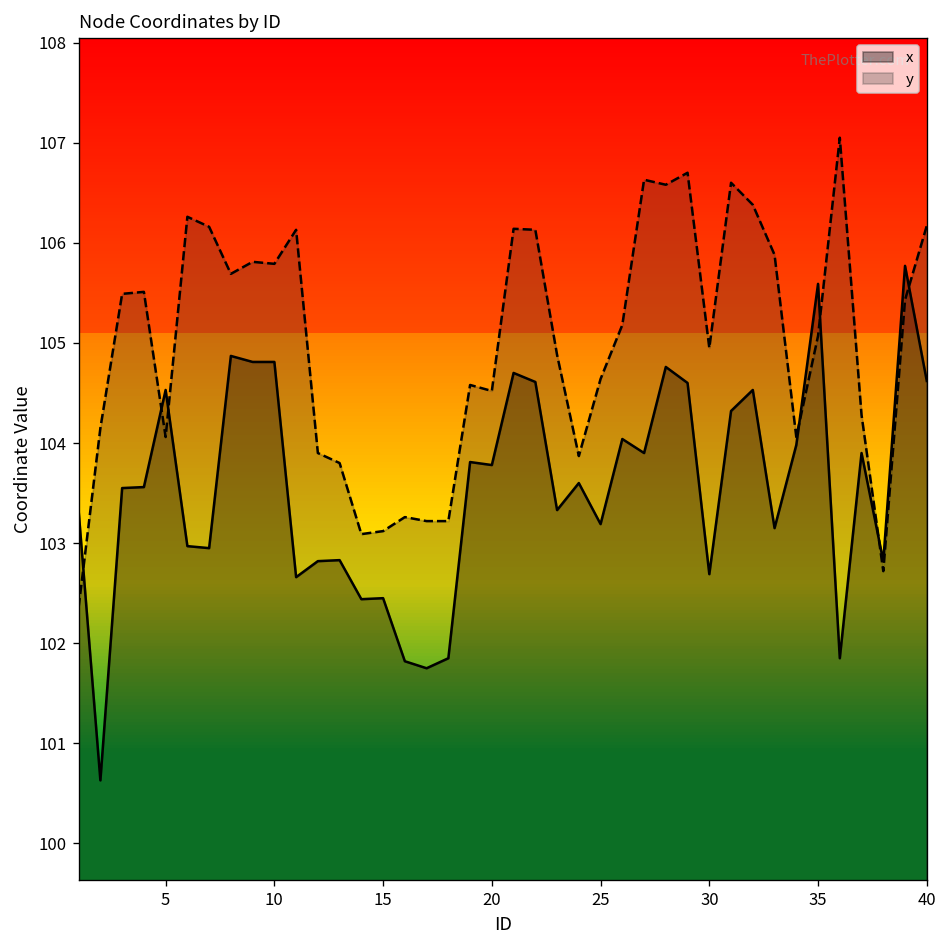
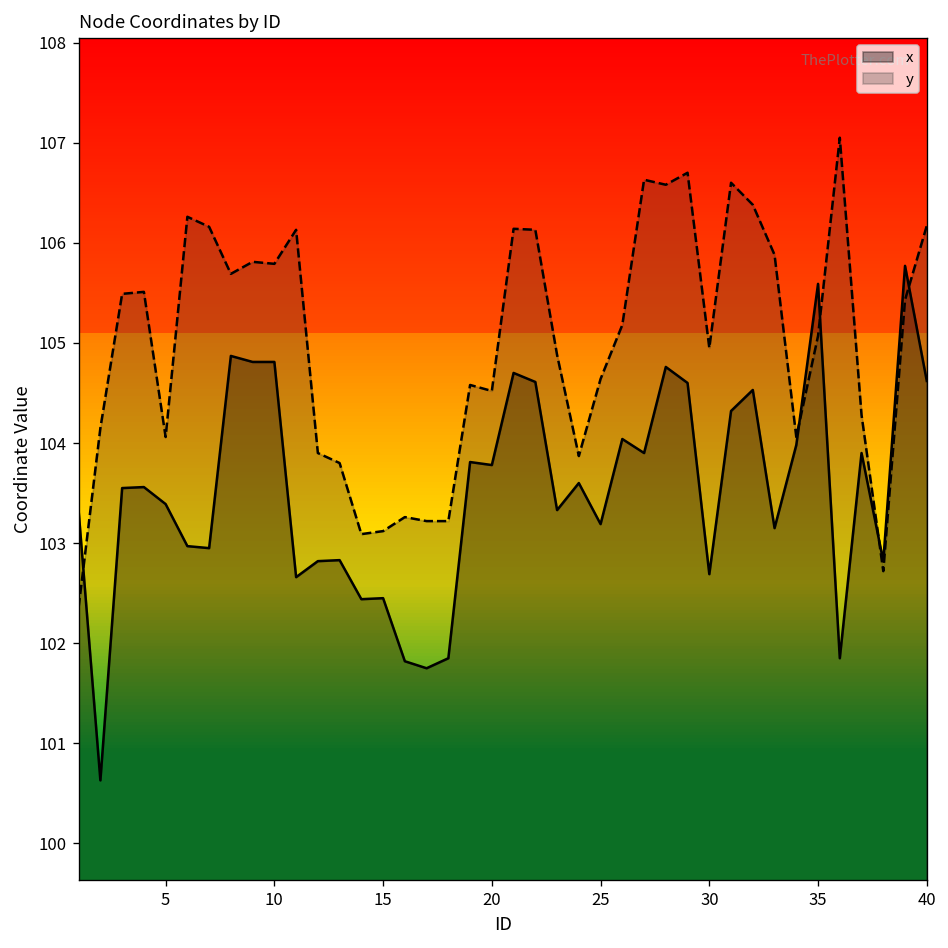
  {
    "x": {
-     "5": 104.5,
+     "5": 103.4,
      "10": 104.8,
      "15": 102.5,
      "20": 103.8,
      "25": 103.2,
      "30": 102.7,
      "35": 105.6,
      "40": 104.6
    },
    "y": {
      "5": 104.1,
      "10": 105.8,
      "15": 103.1,
      "20": 104.5,
      "25": 104.6,
      "30": 105.0,
      "35": 105.1,
      "40": 106.2
    }
  }
